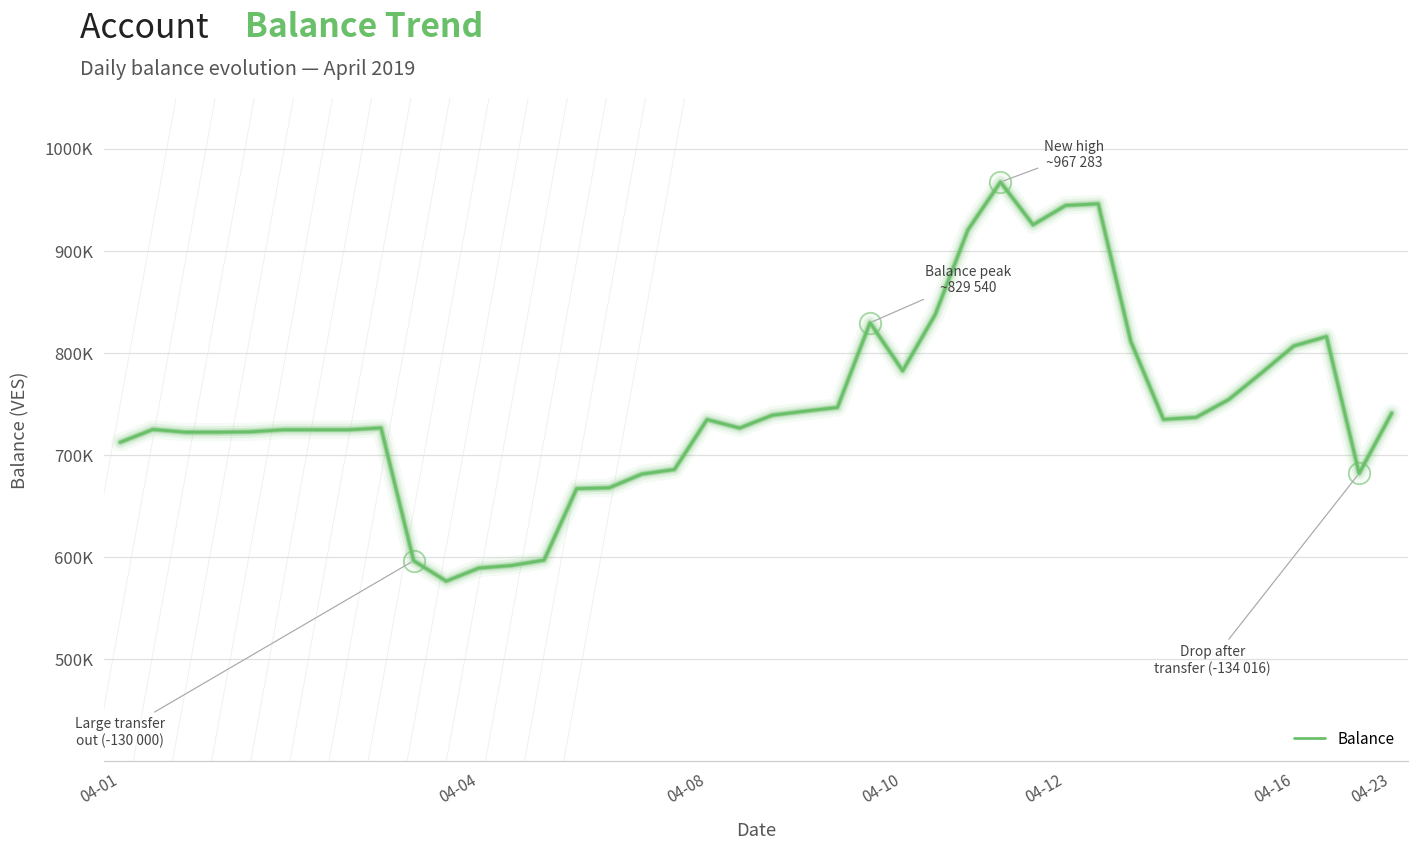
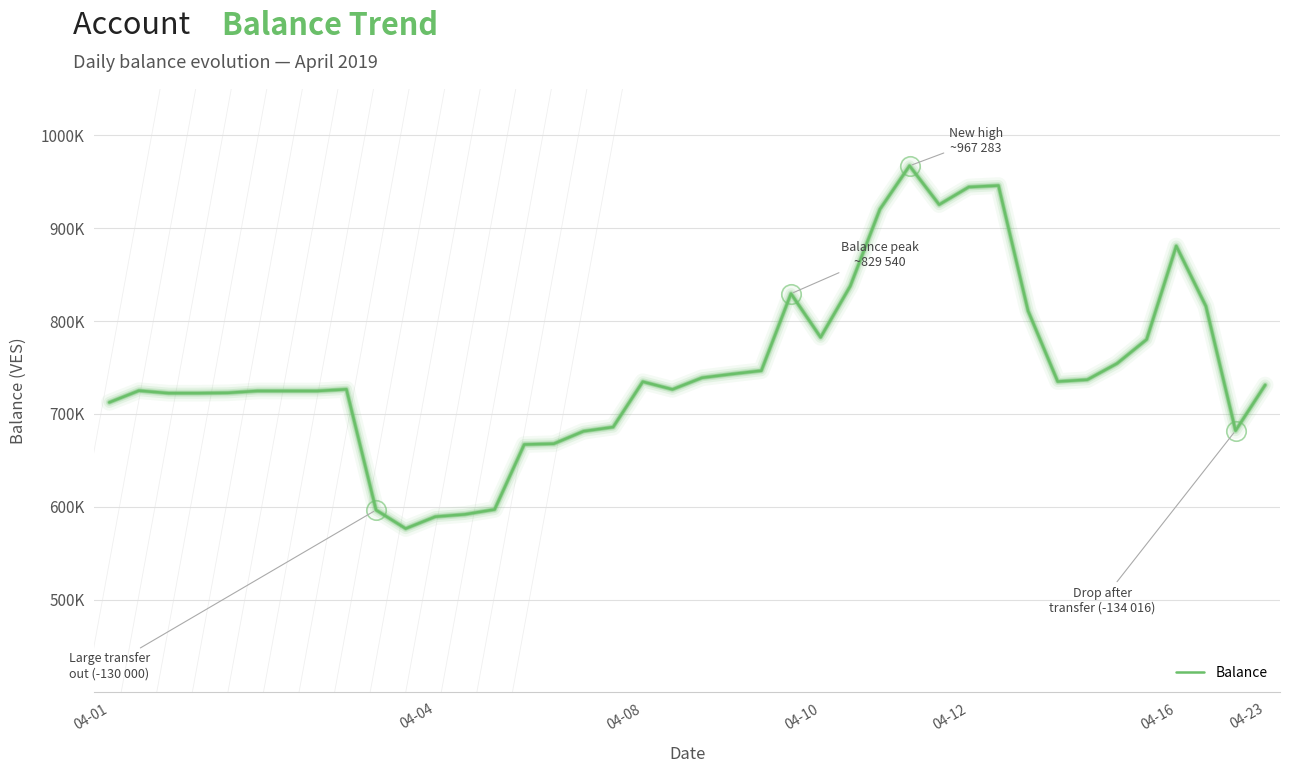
  {
    "Balance": {
      "04-01": 710000,
      "04-04": 590000,
      "04-08": 730000,
      "04-10": 780000,
      "04-12": 940000,
-     "04-16": 810000,
-     "04-23": 740000
+     "04-16": 880000,
+     "04-23": 730000
    }
  }
